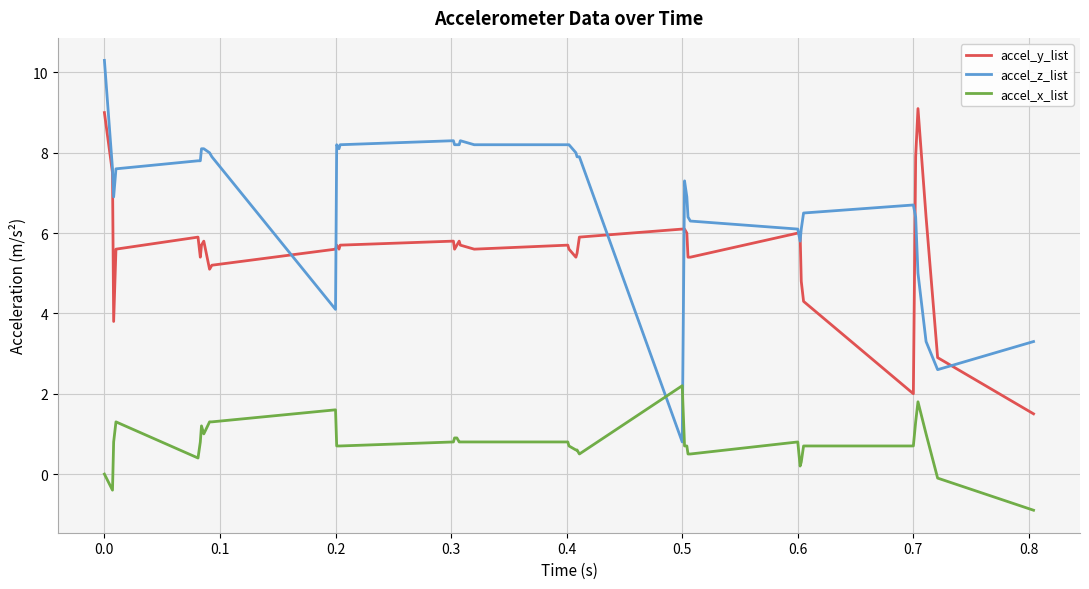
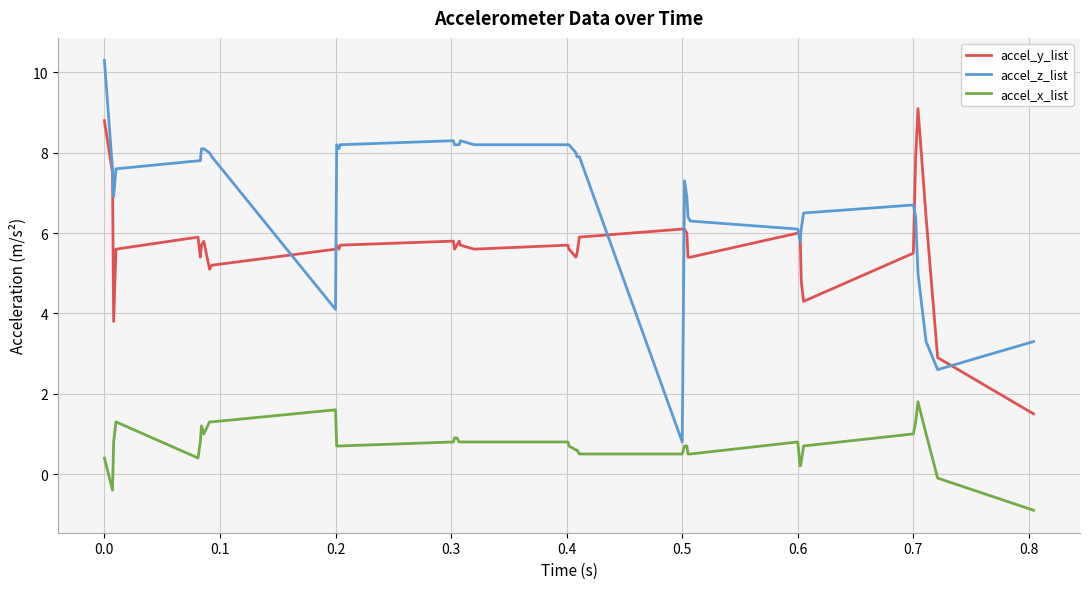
  {
    "accel_y_list": {
-     "0.0": 9.0,
+     "0.0": 8.8,
      "0.2": 5.6,
      "0.5": 6.1,
      "0.6": 6.0,
-     "0.7": 2.0
+     "0.7": 5.5
    },
    "accel_z_list": {
      "0.0": 10.3,
      "0.2": 4.1,
      "0.5": 0.8,
      "0.6": 6.1,
      "0.7": 6.7
    },
    "accel_x_list": {
-     "0.0": 0.0,
+     "0.0": 0.4,
      "0.2": 1.6,
-     "0.5": 2.2,
+     "0.5": 0.5,
      "0.6": 0.8,
-     "0.7": 0.7
+     "0.7": 1.0
    }
  }
